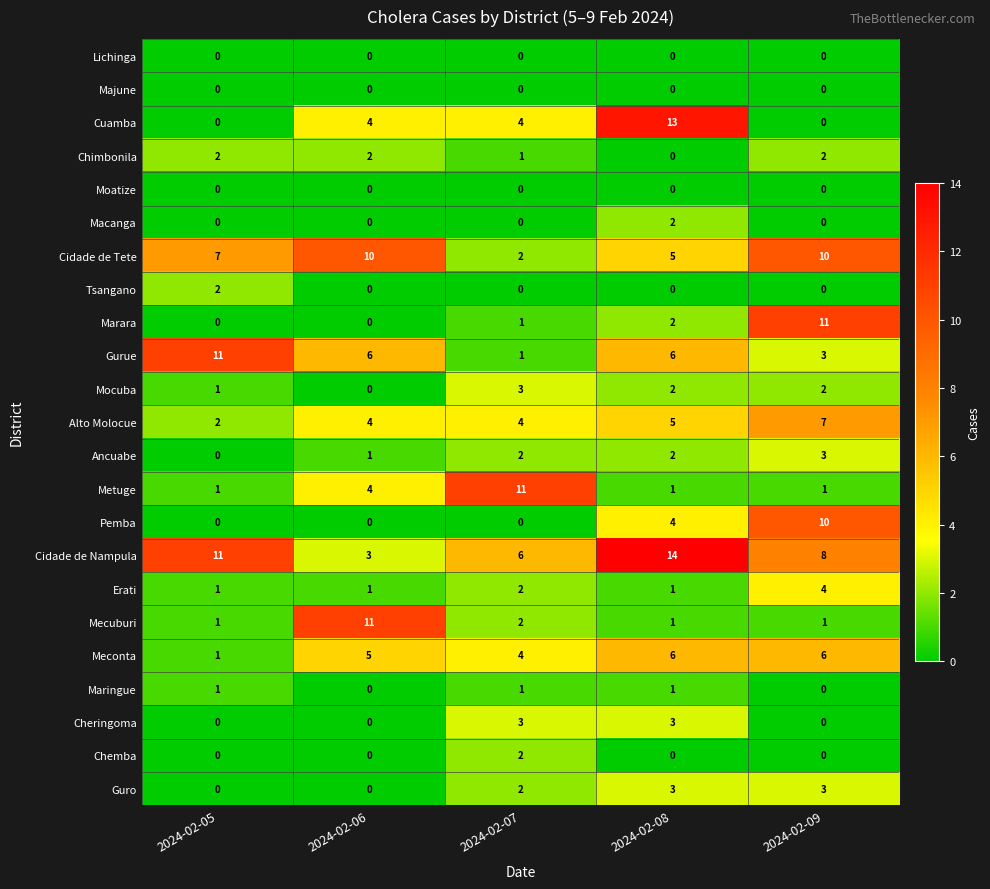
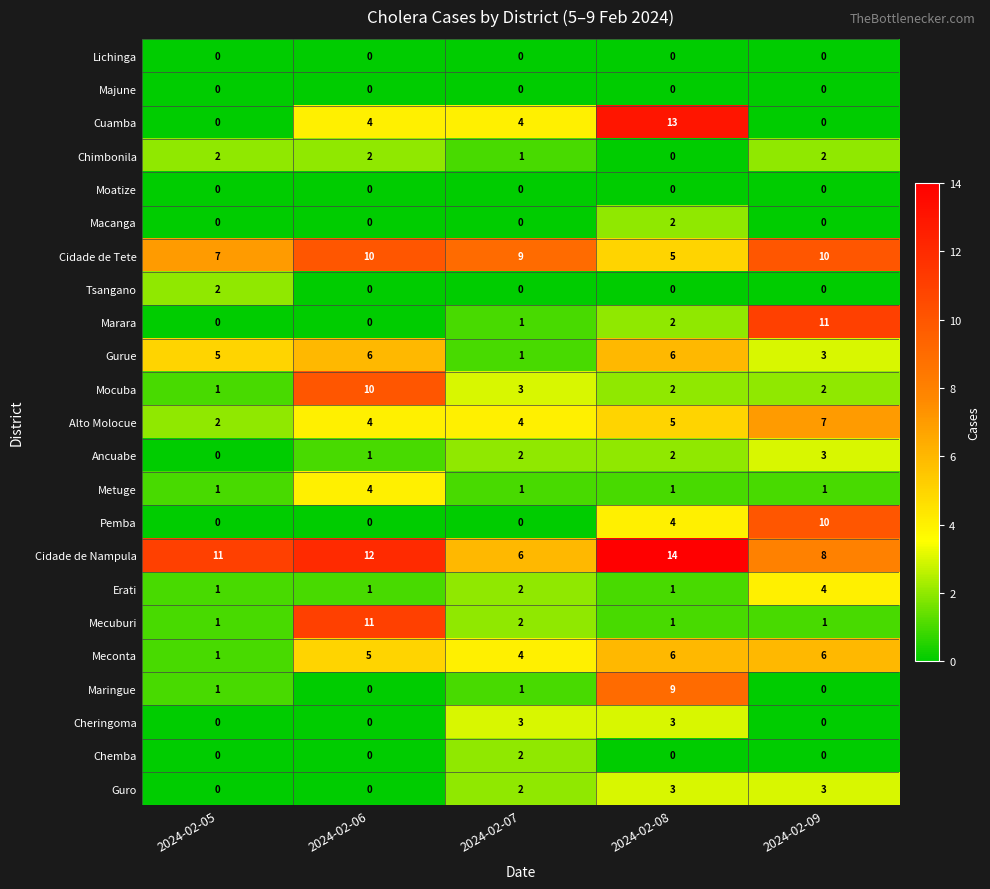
  {
    "Lichinga": {
      "2024-02-05": 0,
      "2024-02-06": 0,
      "2024-02-07": 0,
      "2024-02-08": 0,
      "2024-02-09": 0
    },
    "Majune": {
      "2024-02-05": 0,
      "2024-02-06": 0,
      "2024-02-07": 0,
      "2024-02-08": 0,
      "2024-02-09": 0
    },
    "Cuamba": {
      "2024-02-05": 0,
      "2024-02-06": 4,
      "2024-02-07": 4,
      "2024-02-08": 13,
      "2024-02-09": 0
    },
    "Chimbonila": {
      "2024-02-05": 2,
      "2024-02-06": 2,
      "2024-02-07": 1,
      "2024-02-08": 0,
      "2024-02-09": 2
    },
    "Moatize": {
      "2024-02-05": 0,
      "2024-02-06": 0,
      "2024-02-07": 0,
      "2024-02-08": 0,
      "2024-02-09": 0
    },
    "Macanga": {
      "2024-02-05": 0,
      "2024-02-06": 0,
      "2024-02-07": 0,
      "2024-02-08": 2,
      "2024-02-09": 0
    },
    "Cidade de Tete": {
      "2024-02-05": 7,
      "2024-02-06": 10,
-     "2024-02-07": 2,
+     "2024-02-07": 9,
      "2024-02-08": 5,
      "2024-02-09": 10
    },
    "Tsangano": {
      "2024-02-05": 2,
      "2024-02-06": 0,
      "2024-02-07": 0,
      "2024-02-08": 0,
      "2024-02-09": 0
    },
    "Marara": {
      "2024-02-05": 0,
      "2024-02-06": 0,
      "2024-02-07": 1,
      "2024-02-08": 2,
      "2024-02-09": 11
    },
    "Gurue": {
-     "2024-02-05": 11,
+     "2024-02-05": 5,
      "2024-02-06": 6,
      "2024-02-07": 1,
      "2024-02-08": 6,
      "2024-02-09": 3
    },
    "Mocuba": {
      "2024-02-05": 1,
-     "2024-02-06": 0,
+     "2024-02-06": 10,
      "2024-02-07": 3,
      "2024-02-08": 2,
      "2024-02-09": 2
    },
    "Alto Molocue": {
      "2024-02-05": 2,
      "2024-02-06": 4,
      "2024-02-07": 4,
      "2024-02-08": 5,
      "2024-02-09": 7
    },
    "Ancuabe": {
      "2024-02-05": 0,
      "2024-02-06": 1,
      "2024-02-07": 2,
      "2024-02-08": 2,
      "2024-02-09": 3
    },
    "Metuge": {
      "2024-02-05": 1,
      "2024-02-06": 4,
-     "2024-02-07": 11,
+     "2024-02-07": 1,
      "2024-02-08": 1,
      "2024-02-09": 1
    },
    "Pemba": {
      "2024-02-05": 0,
      "2024-02-06": 0,
      "2024-02-07": 0,
      "2024-02-08": 4,
      "2024-02-09": 10
    },
    "Cidade de Nampula": {
      "2024-02-05": 11,
-     "2024-02-06": 3,
+     "2024-02-06": 12,
      "2024-02-07": 6,
      "2024-02-08": 14,
      "2024-02-09": 8
    },
    "Erati": {
      "2024-02-05": 1,
      "2024-02-06": 1,
      "2024-02-07": 2,
      "2024-02-08": 1,
      "2024-02-09": 4
    },
    "Mecuburi": {
      "2024-02-05": 1,
      "2024-02-06": 11,
      "2024-02-07": 2,
      "2024-02-08": 1,
      "2024-02-09": 1
    },
    "Meconta": {
      "2024-02-05": 1,
      "2024-02-06": 5,
      "2024-02-07": 4,
      "2024-02-08": 6,
      "2024-02-09": 6
    },
    "Maringue": {
      "2024-02-05": 1,
      "2024-02-06": 0,
      "2024-02-07": 1,
-     "2024-02-08": 1,
+     "2024-02-08": 9,
      "2024-02-09": 0
    },
    "Cheringoma": {
      "2024-02-05": 0,
      "2024-02-06": 0,
      "2024-02-07": 3,
      "2024-02-08": 3,
      "2024-02-09": 0
    },
    "Chemba": {
      "2024-02-05": 0,
      "2024-02-06": 0,
      "2024-02-07": 2,
      "2024-02-08": 0,
      "2024-02-09": 0
    },
    "Guro": {
      "2024-02-05": 0,
      "2024-02-06": 0,
      "2024-02-07": 2,
      "2024-02-08": 3,
      "2024-02-09": 3
    }
  }
